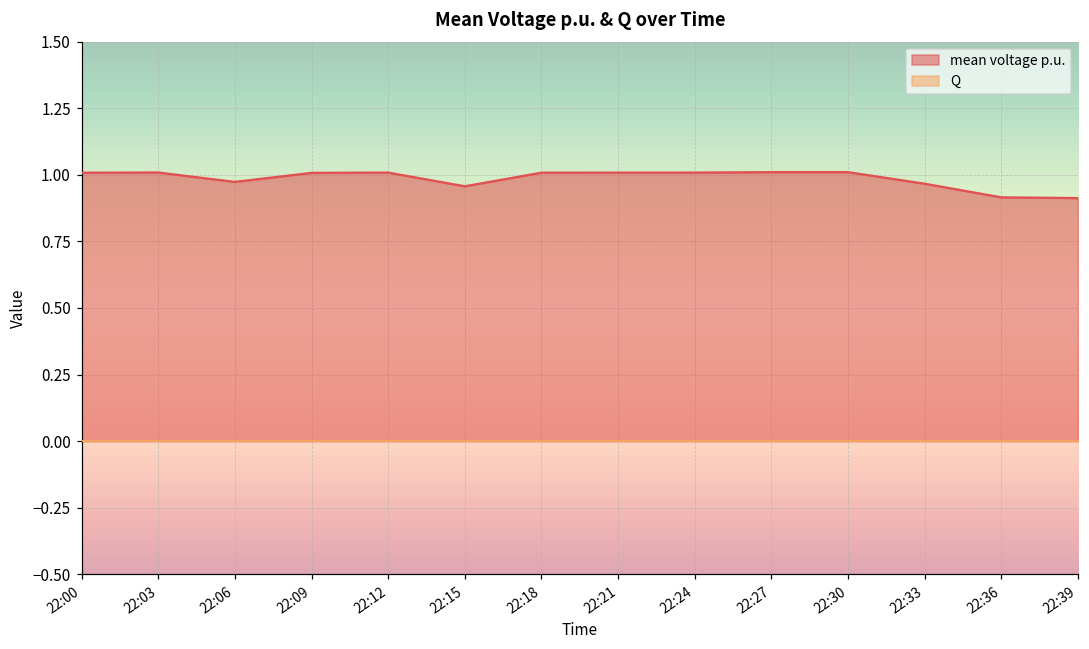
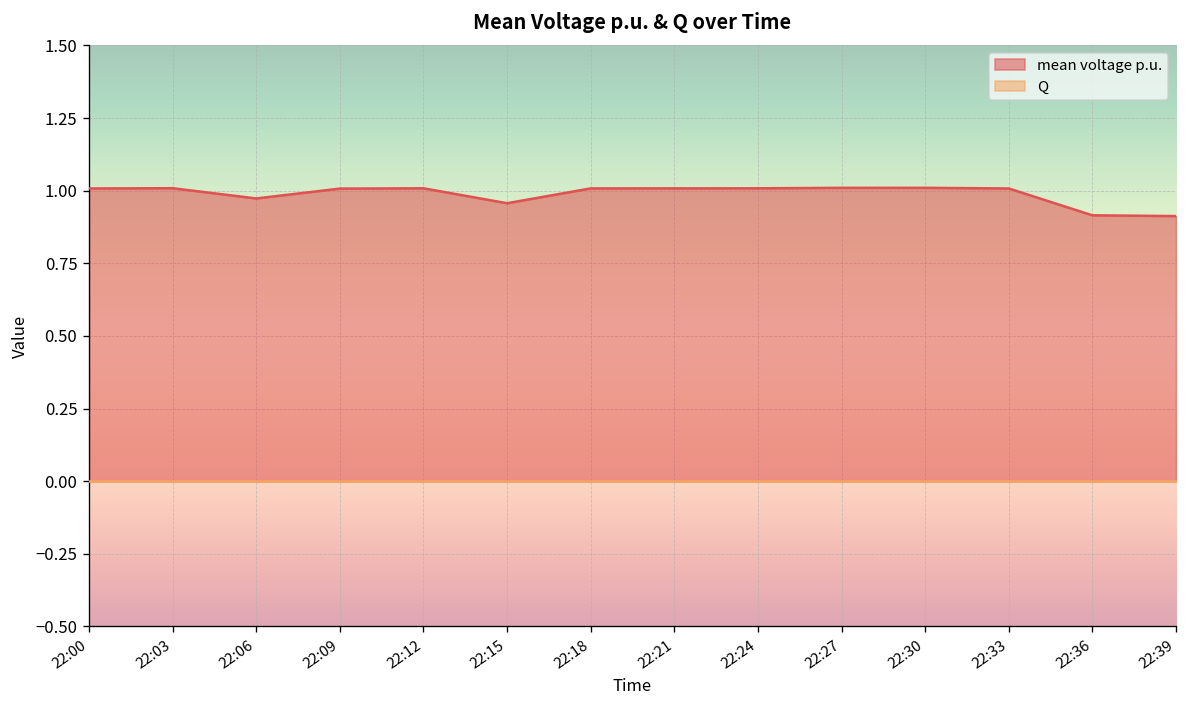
  {
    "mean voltage p.u.": {
      "22:00": 1.01,
      "22:03": 1.01,
      "22:06": 0.97,
      "22:09": 1.01,
      "22:12": 1.01,
      "22:15": 0.96,
      "22:18": 1.01,
      "22:21": 1.01,
      "22:24": 1.01,
      "22:27": 1.01,
      "22:30": 1.01,
-     "22:33": 0.97,
+     "22:33": 1.01,
      "22:36": 0.92,
      "22:39": 0.91
    },
    "Q": {
      "22:00": 0.00,
      "22:03": 0.00,
      "22:06": 0.00,
      "22:09": 0.00,
      "22:12": 0.00,
      "22:15": 0.00,
      "22:18": 0.00,
      "22:21": 0.00,
      "22:24": 0.00,
      "22:27": 0.00,
      "22:30": 0.00,
      "22:33": 0.00,
      "22:36": 0.00,
      "22:39": 0.00
    }
  }
